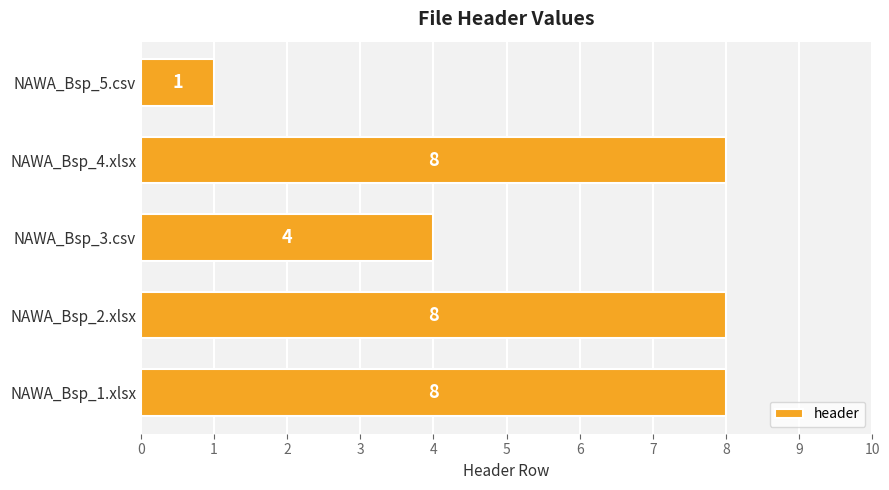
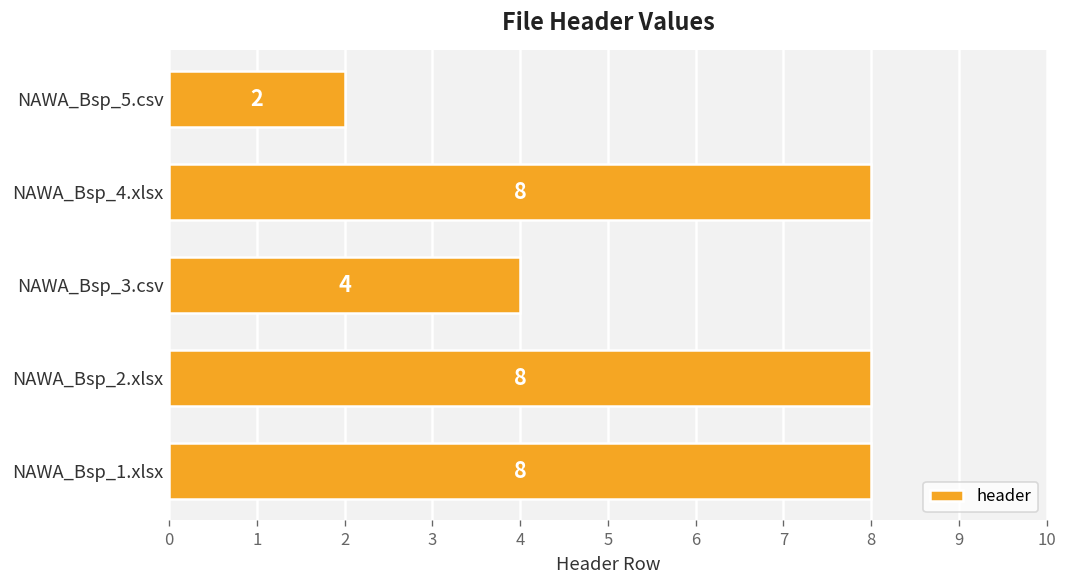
  {
-   "NAWA_Bsp_5.csv": 1,
+   "NAWA_Bsp_5.csv": 2,
    "NAWA_Bsp_4.xlsx": 8,
    "NAWA_Bsp_3.csv": 4,
    "NAWA_Bsp_2.xlsx": 8,
    "NAWA_Bsp_1.xlsx": 8
  }
